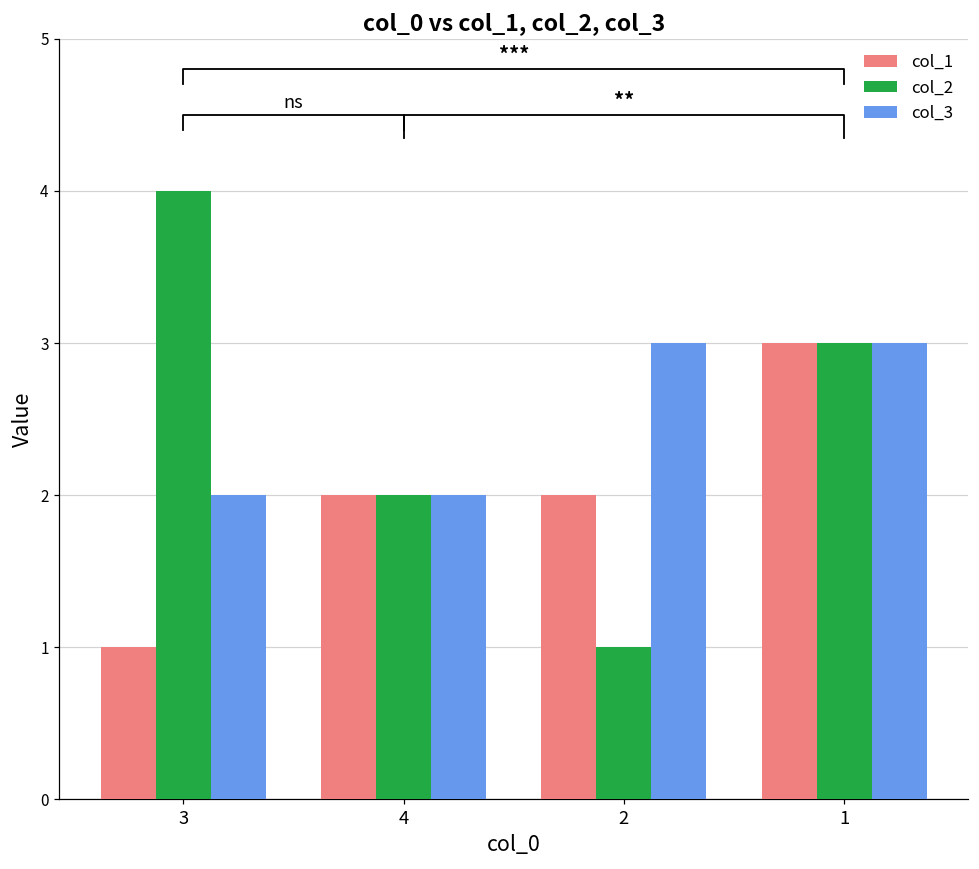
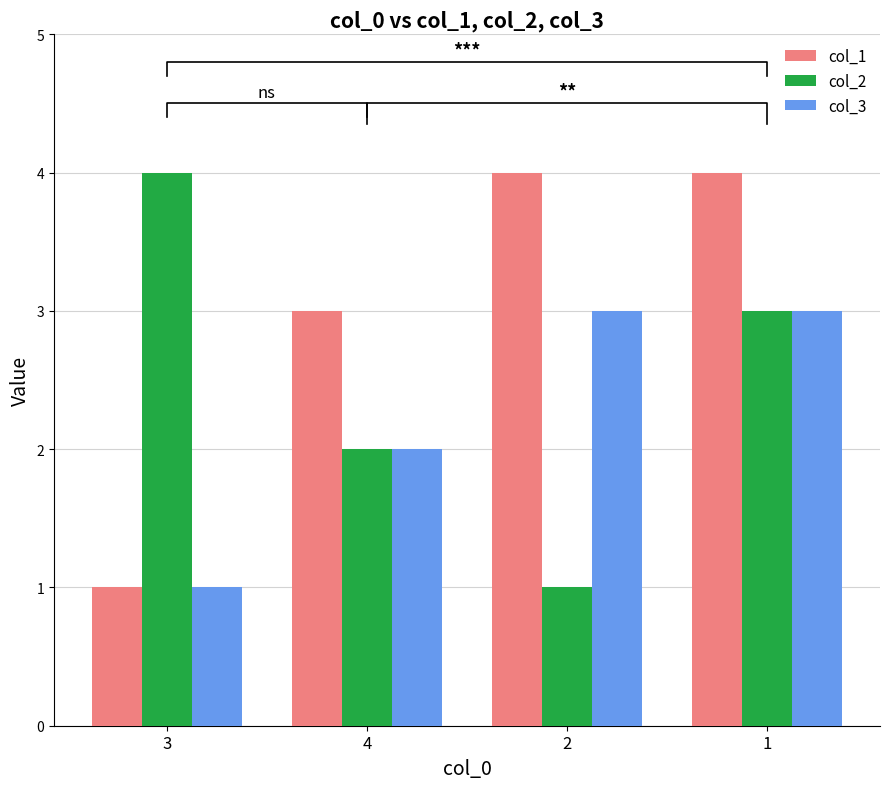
  {
    "col_1": {
      "3": 1,
-     "4": 2,
-     "2": 2,
-     "1": 3
+     "4": 3,
+     "2": 4,
+     "1": 4
    },
    "col_2": {
      "3": 4,
      "4": 2,
      "2": 1,
      "1": 3
    },
    "col_3": {
-     "3": 2,
+     "3": 1,
      "4": 2,
      "2": 3,
      "1": 3
    }
  }
